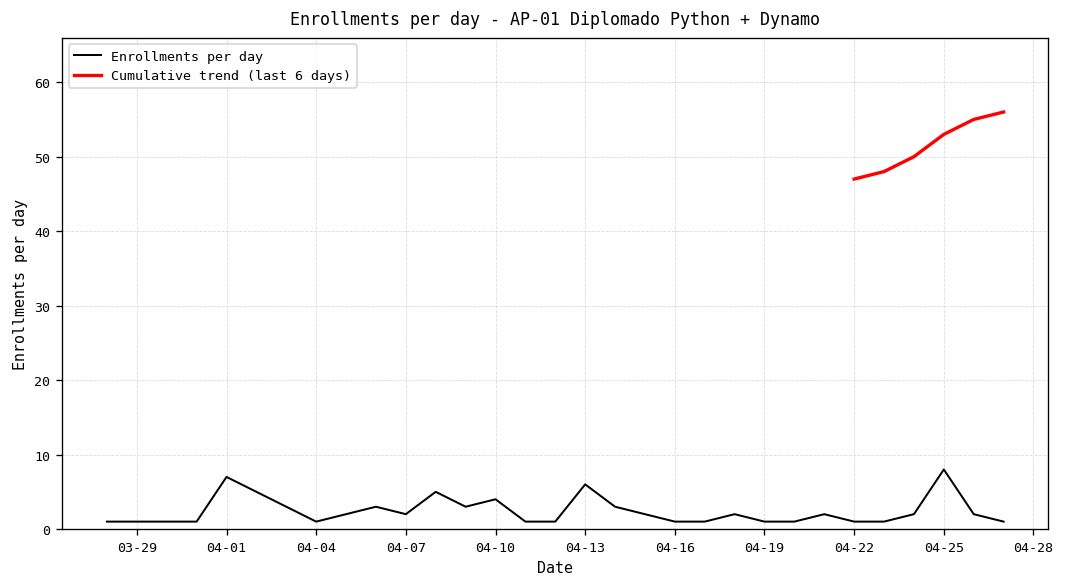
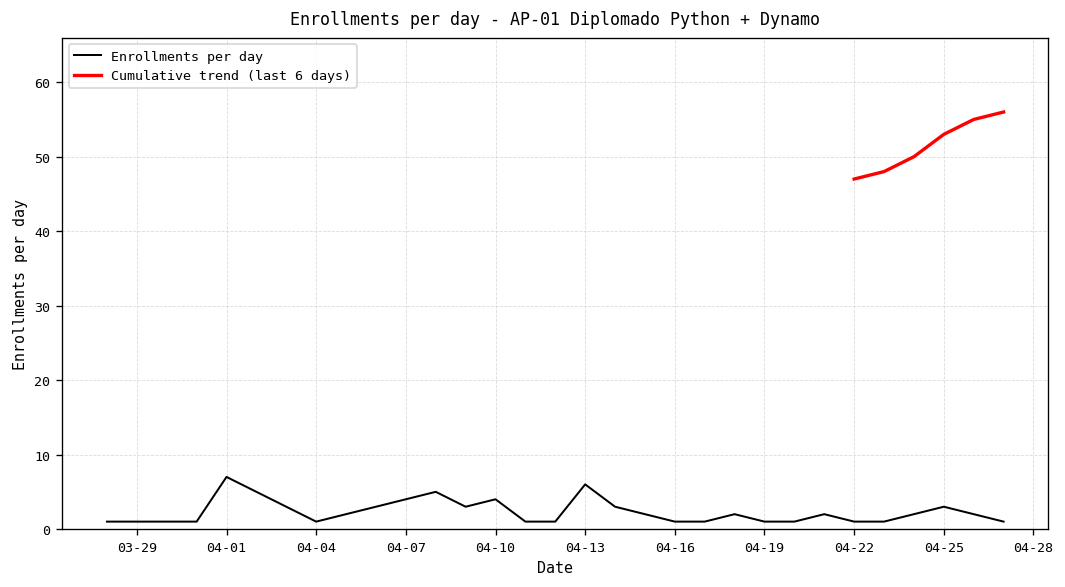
  {
    "Enrollments per day": {
      "03-29": 1,
      "04-01": 7,
      "04-04": 1,
-     "04-07": 2,
+     "04-07": 4,
      "04-10": 4,
      "04-13": 6,
      "04-16": 1,
      "04-19": 1,
      "04-22": 1,
-     "04-25": 8
+     "04-25": 3
    },
    "Cumulative trend (last 6 days)": {
      "04-22": 47,
      "04-25": 53
    }
  }
